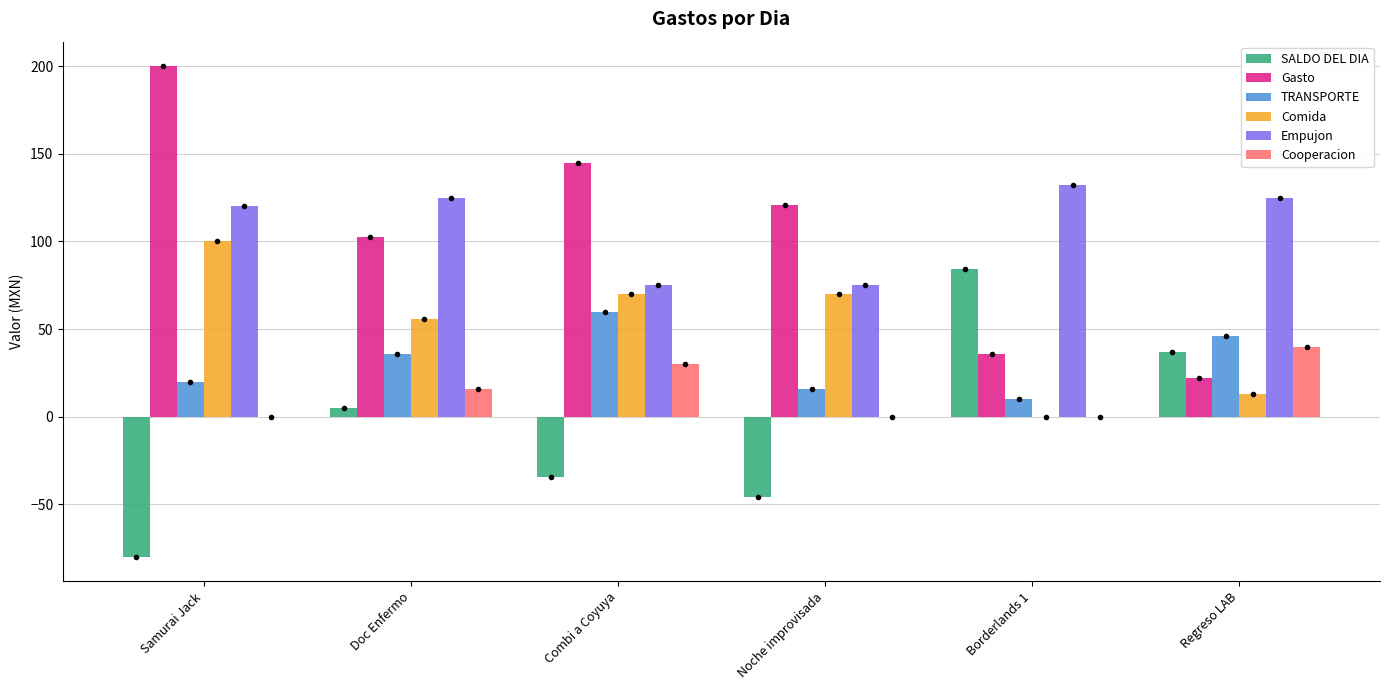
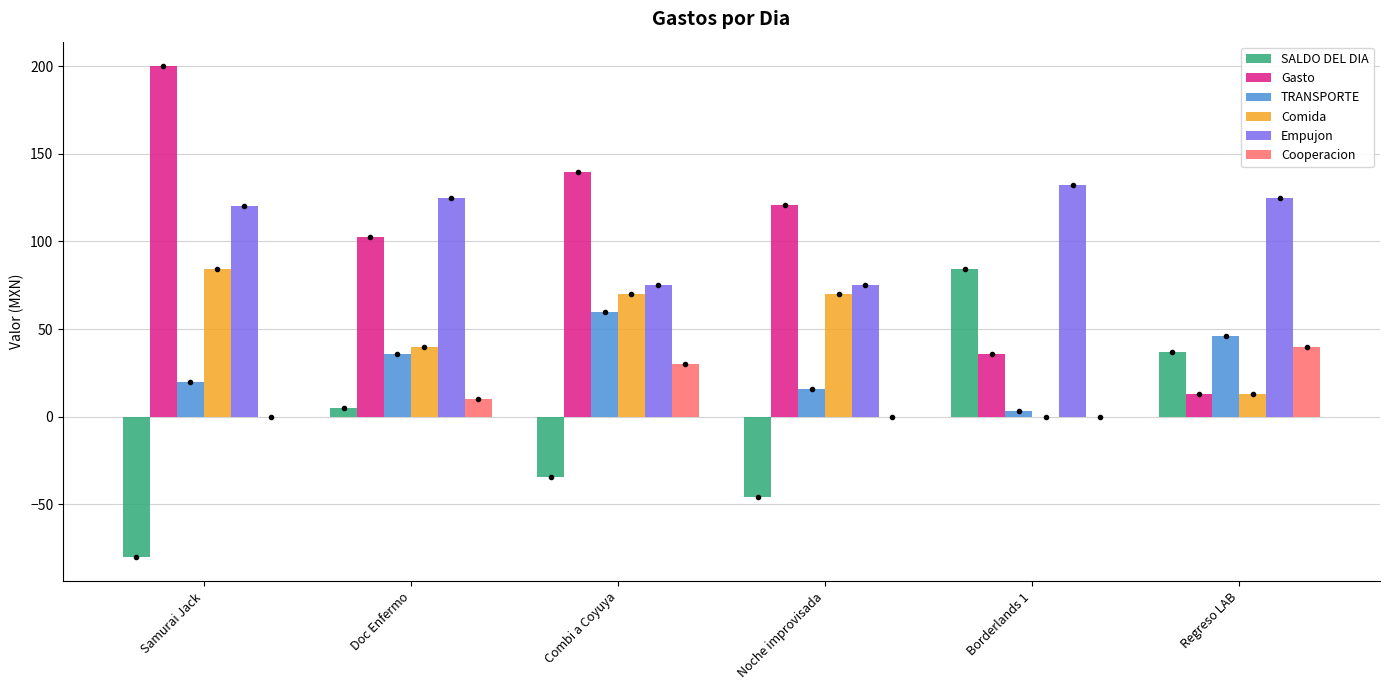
  {
    "SALDO DEL DIA": {
      "Samurai Jack": -80,
      "Doc Enfermo": 5,
      "Combi a Coyuya": -35,
      "Noche improvisada": -46,
      "Borderlands 1": 84,
      "Regreso LAB": 37
    },
    "Gasto": {
      "Samurai Jack": 200,
      "Doc Enfermo": 103,
-     "Combi a Coyuya": 145,
+     "Combi a Coyuya": 140,
      "Noche improvisada": 121,
      "Borderlands 1": 36,
-     "Regreso LAB": 22
+     "Regreso LAB": 13
    },
    "TRANSPORTE": {
      "Samurai Jack": 20,
      "Doc Enfermo": 36,
      "Combi a Coyuya": 60,
      "Noche improvisada": 16,
-     "Borderlands 1": 10,
+     "Borderlands 1": 3,
      "Regreso LAB": 46
    },
    "Comida": {
-     "Samurai Jack": 100,
-     "Doc Enfermo": 56,
+     "Samurai Jack": 84,
+     "Doc Enfermo": 40,
      "Combi a Coyuya": 70,
      "Noche improvisada": 70,
      "Borderlands 1": 0,
      "Regreso LAB": 13
    },
    "Empujon": {
      "Samurai Jack": 120,
      "Doc Enfermo": 125,
      "Combi a Coyuya": 75,
      "Noche improvisada": 75,
      "Borderlands 1": 132,
      "Regreso LAB": 125
    },
    "Cooperacion": {
      "Samurai Jack": 0,
-     "Doc Enfermo": 16,
+     "Doc Enfermo": 10,
      "Combi a Coyuya": 30,
      "Noche improvisada": 0,
      "Borderlands 1": 0,
      "Regreso LAB": 40
    }
  }
